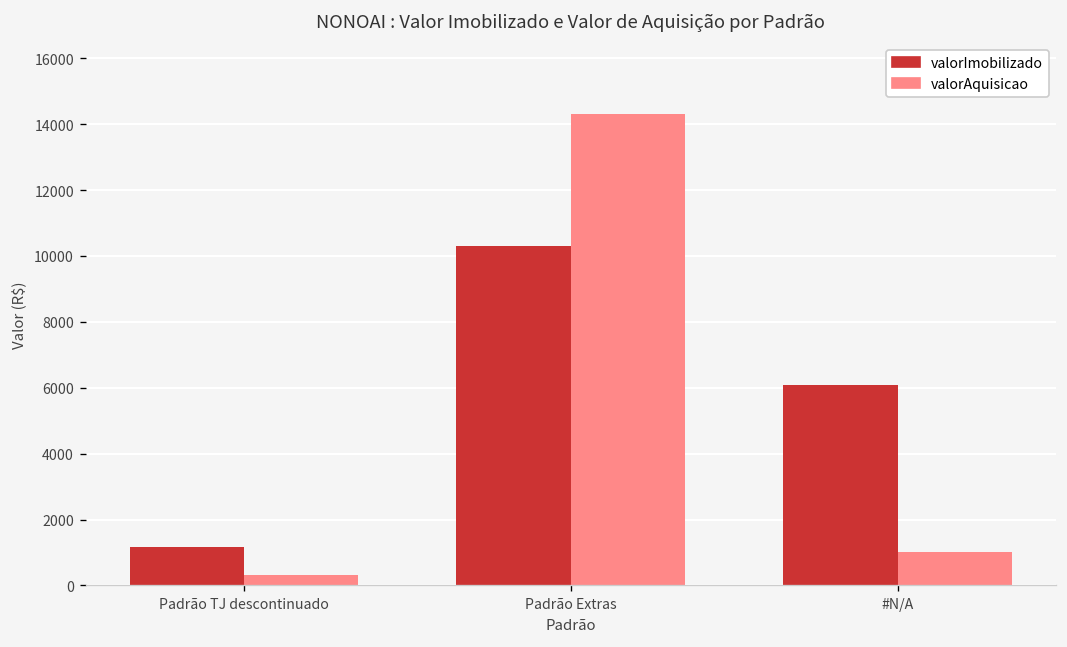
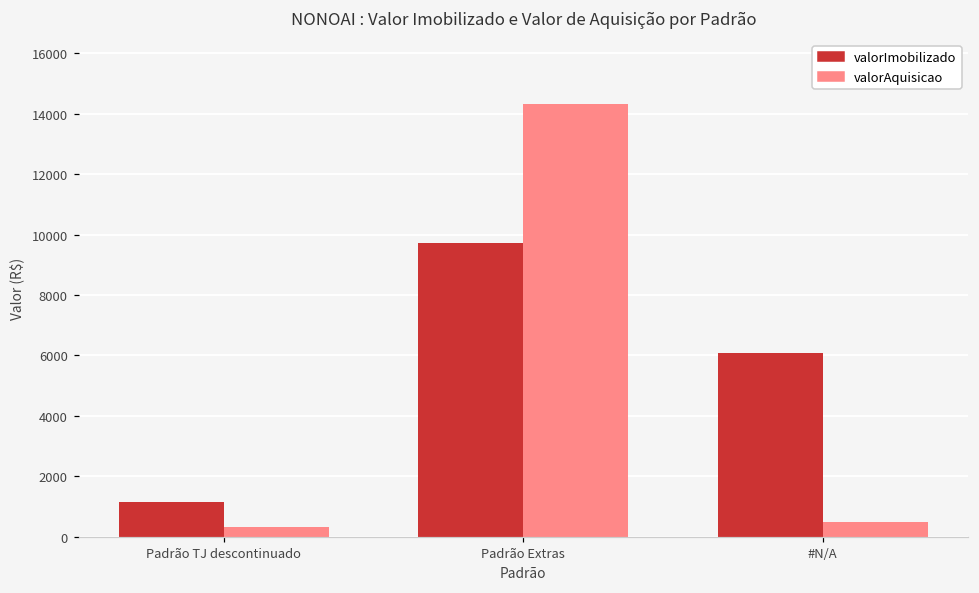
  {
    "valorImobilizado": {
      "Padrão TJ descontinuado": 1200,
-     "Padrão Extras": 10300,
+     "Padrão Extras": 9700,
      "#N/A": 6100
    },
    "valorAquisicao": {
      "Padrão TJ descontinuado": 300,
      "Padrão Extras": 14300,
-     "#N/A": 1000
+     "#N/A": 500
    }
  }
